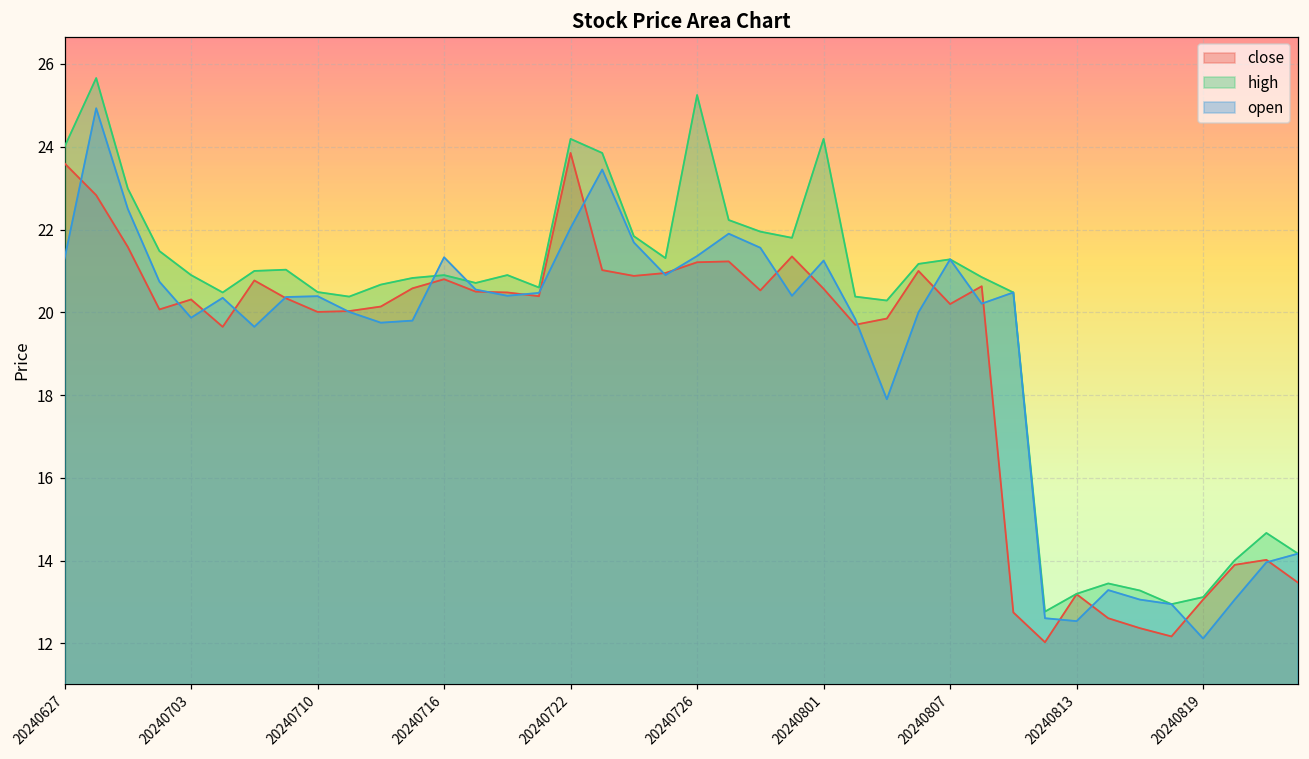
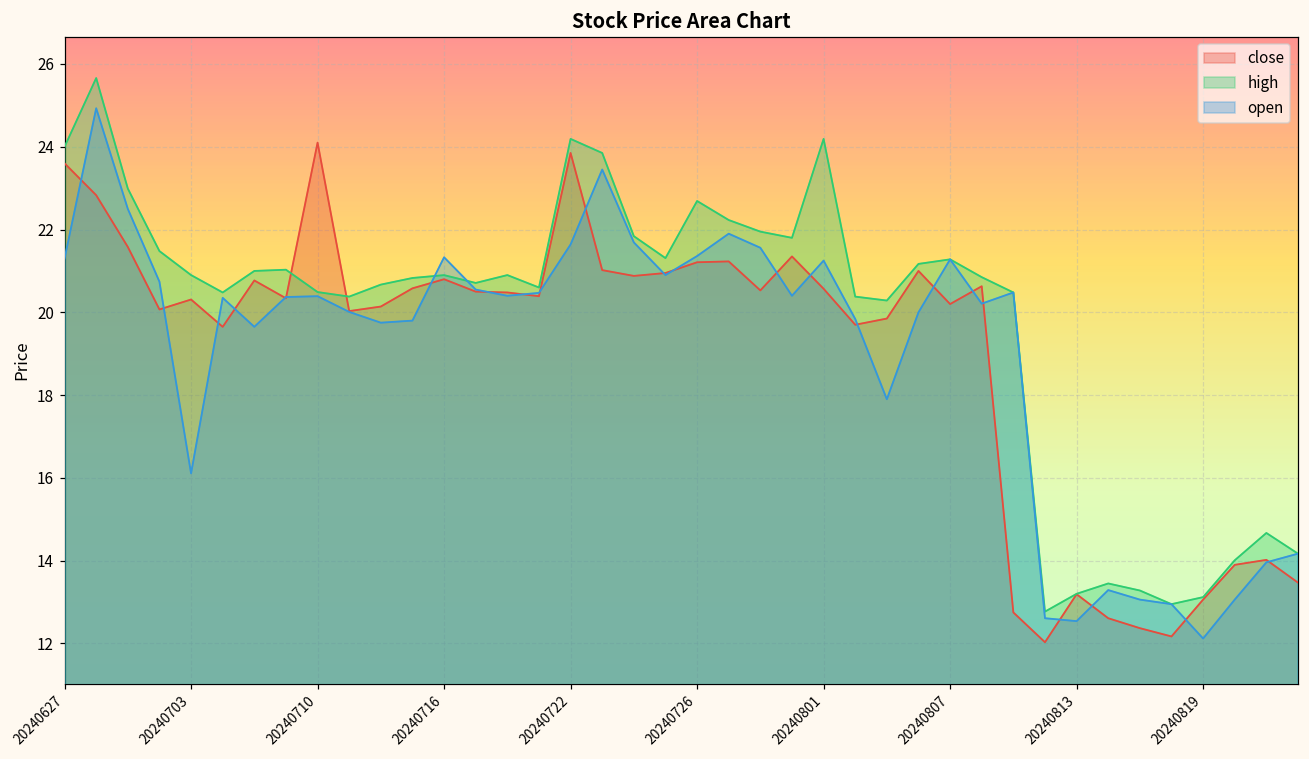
  {
    "close": {
      "20240627": 23.6,
      "20240703": 20.3,
-     "20240710": 20.0,
+     "20240710": 24.1,
      "20240716": 20.8,
      "20240722": 23.9,
      "20240726": 21.2,
      "20240801": 20.6,
      "20240807": 20.2
    },
    "high": {
      "20240627": 24.0,
      "20240703": 20.9,
      "20240710": 20.5,
      "20240716": 20.9,
      "20240722": 24.2,
-     "20240726": 25.3,
+     "20240726": 22.7,
      "20240801": 24.2
    },
    "open": {
      "20240627": 21.3,
-     "20240703": 19.9,
+     "20240703": 16.1,
      "20240710": 20.4,
      "20240716": 21.3,
-     "20240722": 22.0,
+     "20240722": 21.6,
      "20240726": 21.4,
      "20240801": 21.3,
      "20240813": 12.5,
      "20240819": 12.1
    }
  }
